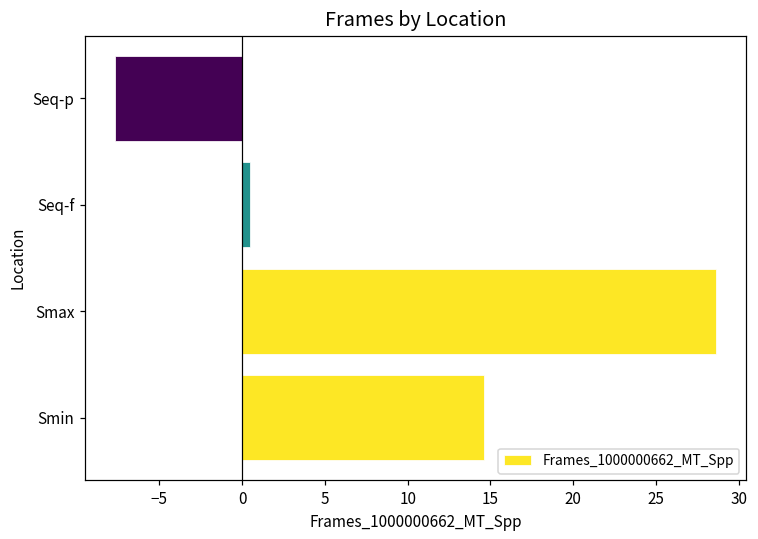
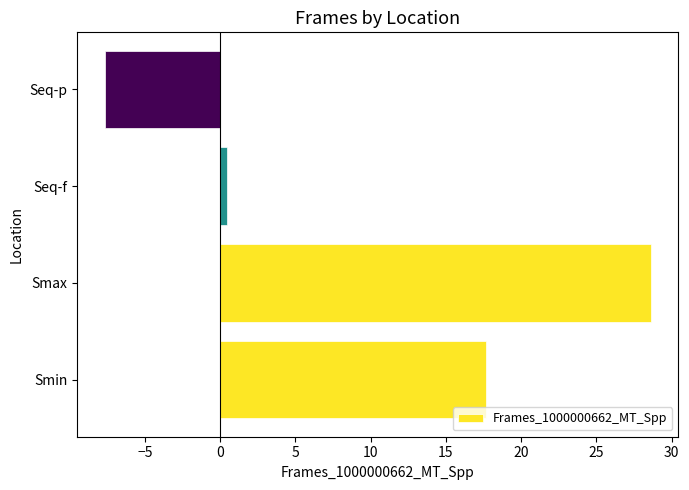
  {
    "Seq-p": -7.7,
    "Seq-f": 0.5,
    "Smax": 28.6,
-   "Smin": 14.6
+   "Smin": 17.7
  }
